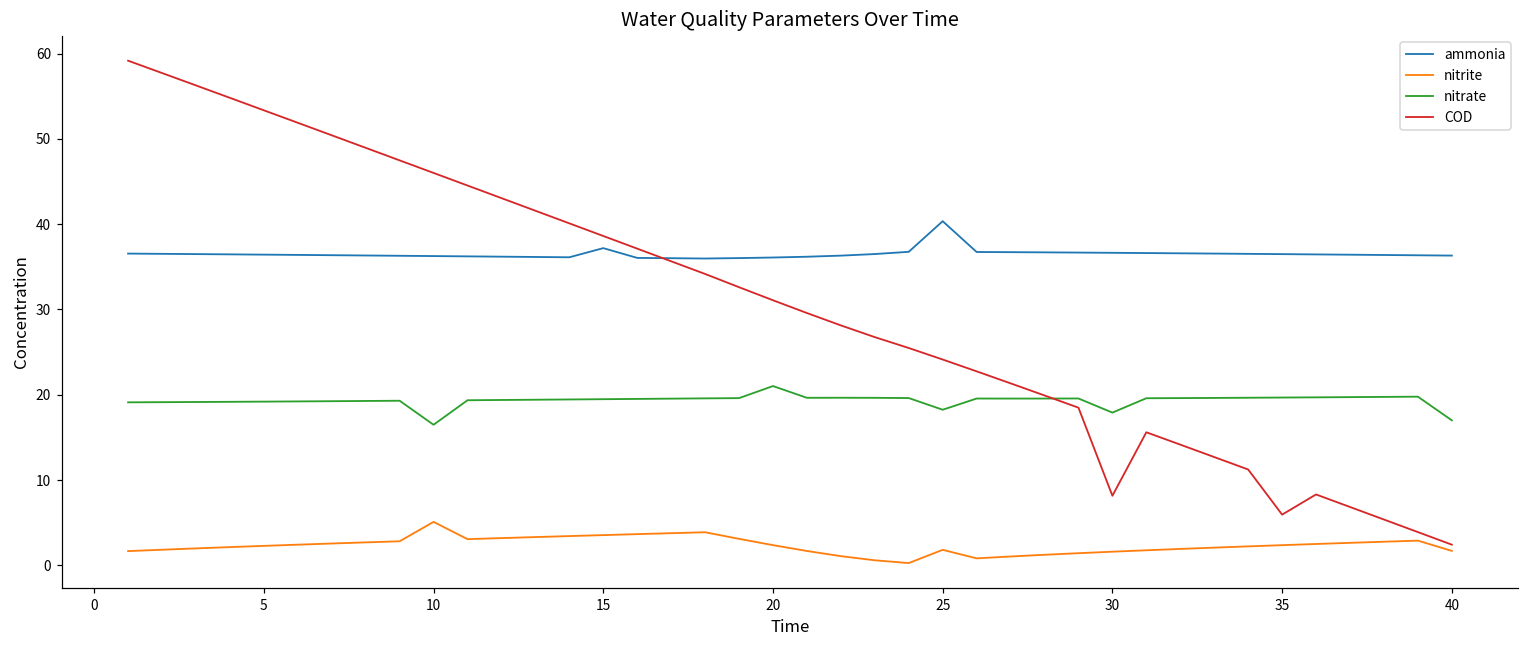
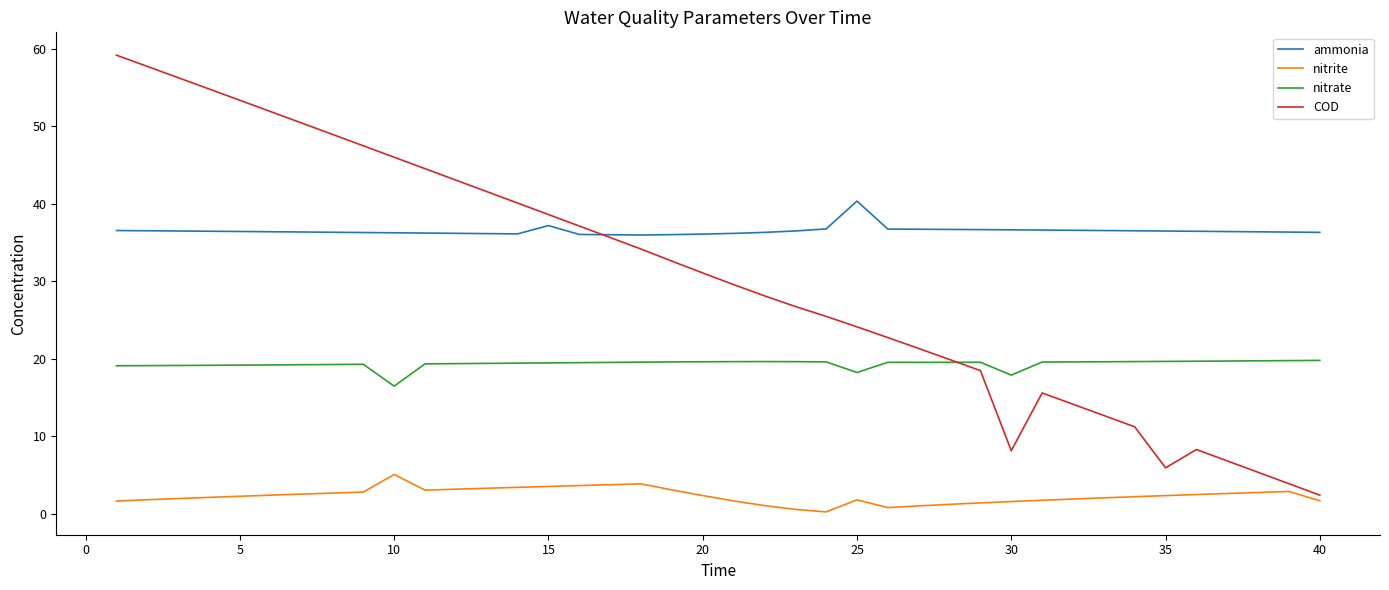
  {
    "ammonia": {
      "5": 36,
      "10": 36,
      "15": 37,
      "20": 36,
      "25": 40,
      "30": 37,
      "35": 36,
      "40": 36
    },
    "nitrite": {
      "5": 2,
      "10": 5,
      "15": 4,
      "20": 2,
      "25": 2,
      "30": 2,
      "35": 2,
      "40": 2
    },
    "nitrate": {
      "5": 19,
      "10": 16,
      "15": 19,
-     "20": 21,
+     "20": 20,
      "25": 18,
      "30": 18,
      "35": 20,
-     "40": 17
+     "40": 20
    },
    "COD": {
      "5": 53,
      "10": 46,
      "15": 39,
      "20": 31,
      "25": 24,
      "30": 8,
      "35": 6,
      "40": 2
    }
  }
